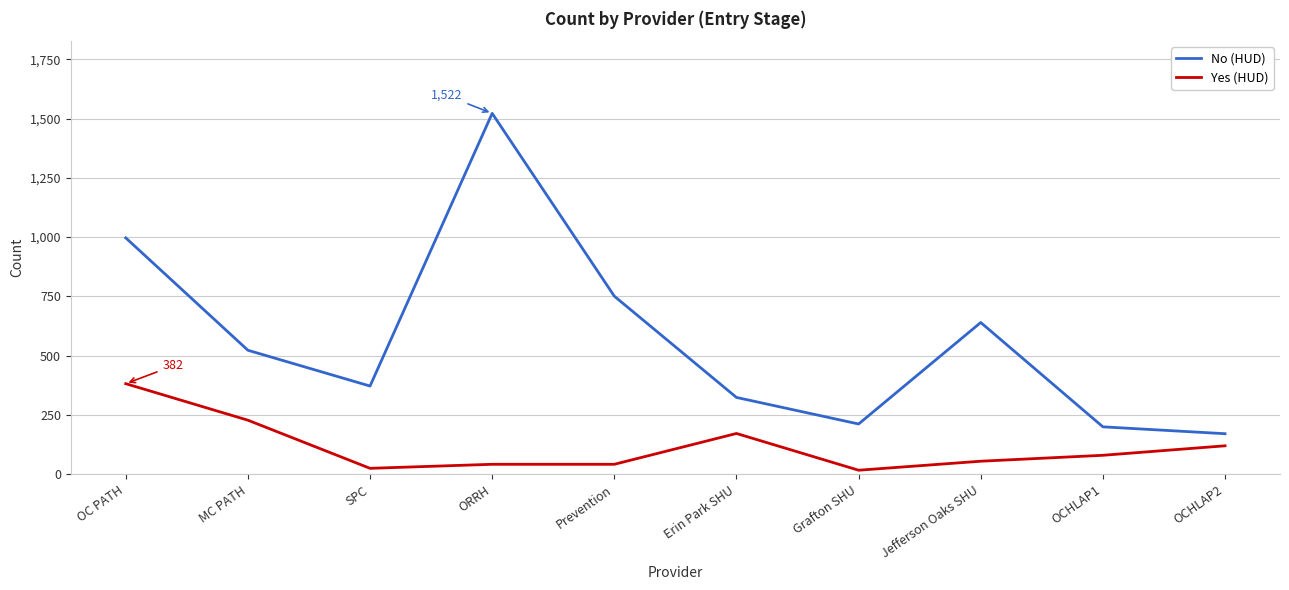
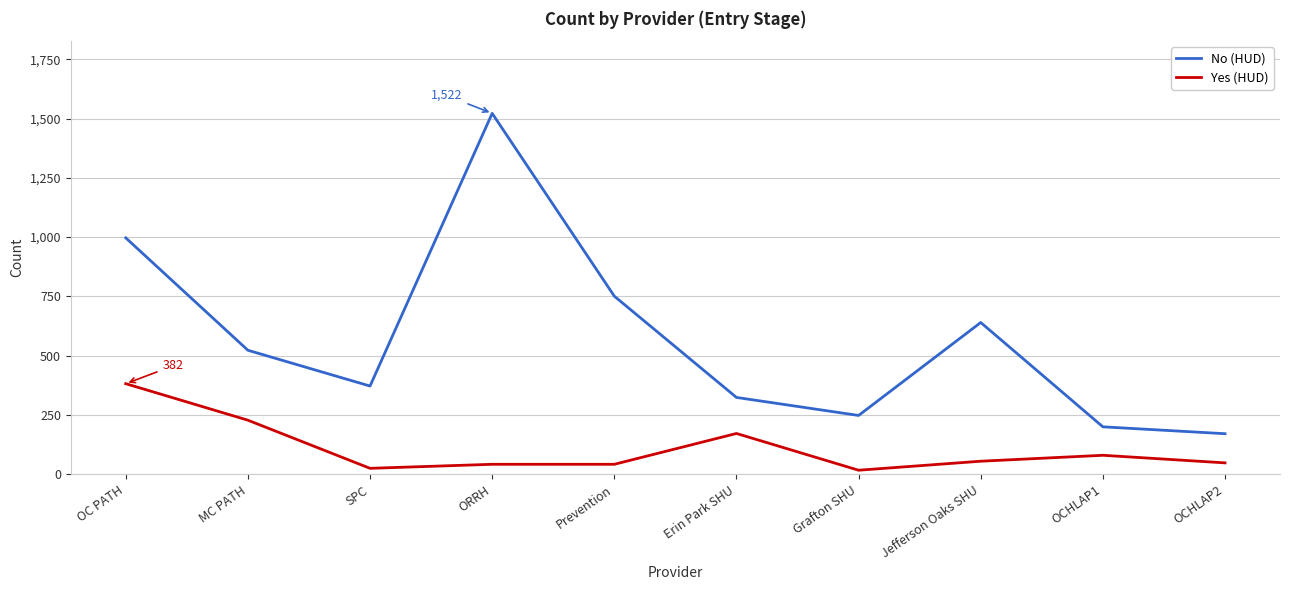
  {
    "No (HUD)": {
      "OC PATH": "1,000",
      "MC PATH": "520",
      "SPC": "370",
      "Prevention": "750",
      "Erin Park SHU": "320",
-     "Grafton SHU": "210",
+     "Grafton SHU": "250",
      "Jefferson Oaks SHU": "640",
      "OCHLAP1": "200",
      "OCHLAP2": "170"
    },
    "Yes (HUD)": {
      "MC PATH": "230",
      "SPC": "30",
      "ORRH": "40",
      "Prevention": "40",
      "Erin Park SHU": "170",
      "Grafton SHU": "20",
      "Jefferson Oaks SHU": "60",
      "OCHLAP1": "80",
-     "OCHLAP2": "120"
+     "OCHLAP2": "50"
    }
  }
